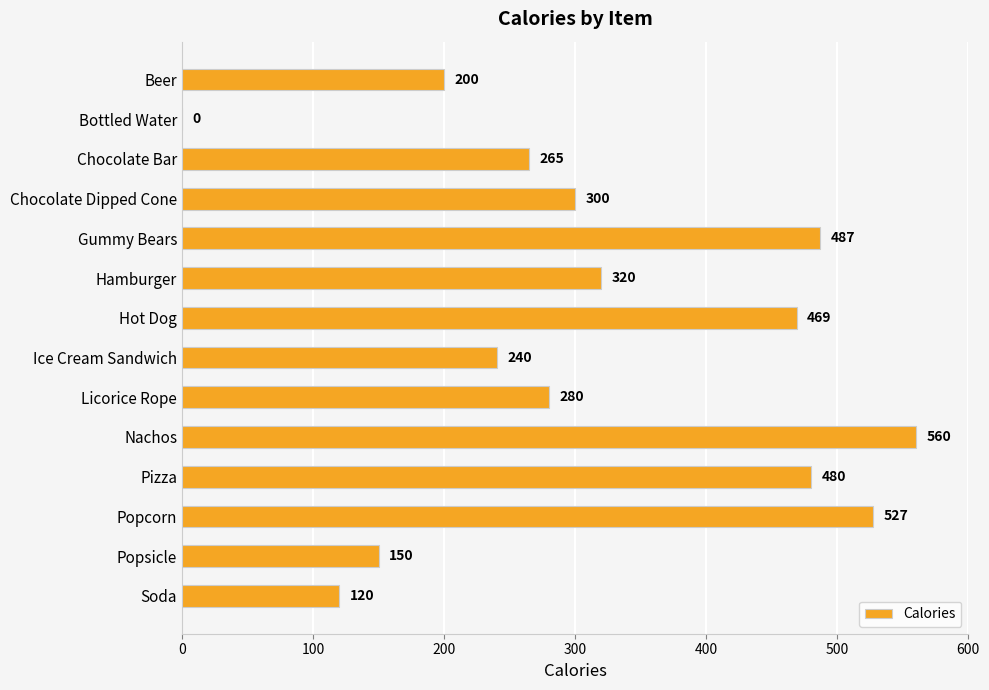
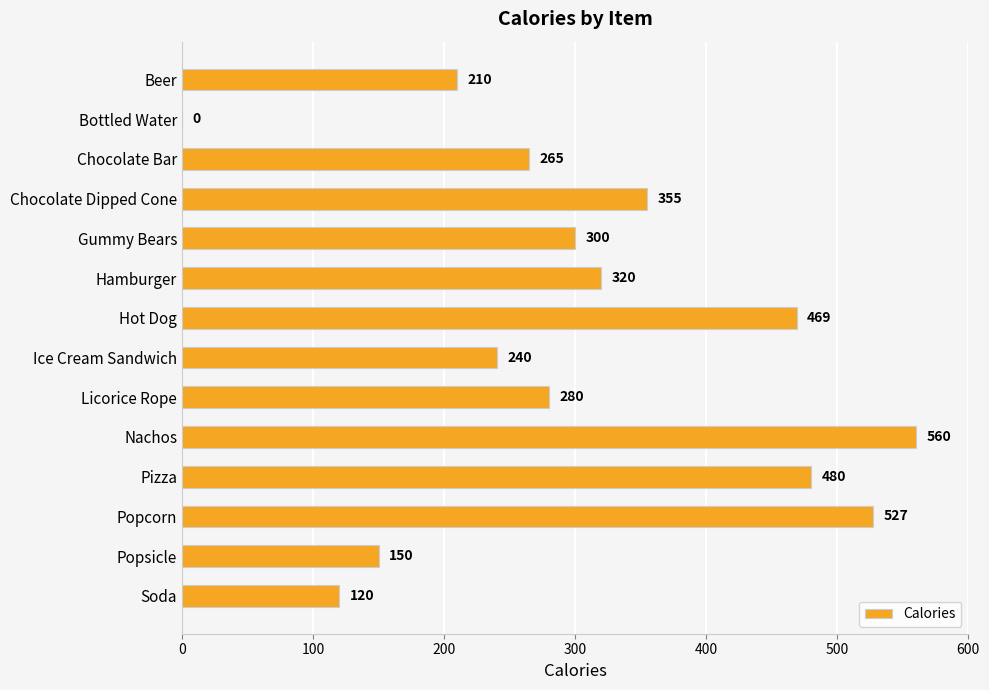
  {
-   "Beer": 200,
+   "Beer": 210,
    "Bottled Water": 0,
    "Chocolate Bar": 265,
-   "Chocolate Dipped Cone": 300,
-   "Gummy Bears": 487,
+   "Chocolate Dipped Cone": 355,
+   "Gummy Bears": 300,
    "Hamburger": 320,
    "Hot Dog": 469,
    "Ice Cream Sandwich": 240,
    "Licorice Rope": 280,
    "Nachos": 560,
    "Pizza": 480,
    "Popcorn": 527,
    "Popsicle": 150,
    "Soda": 120
  }
